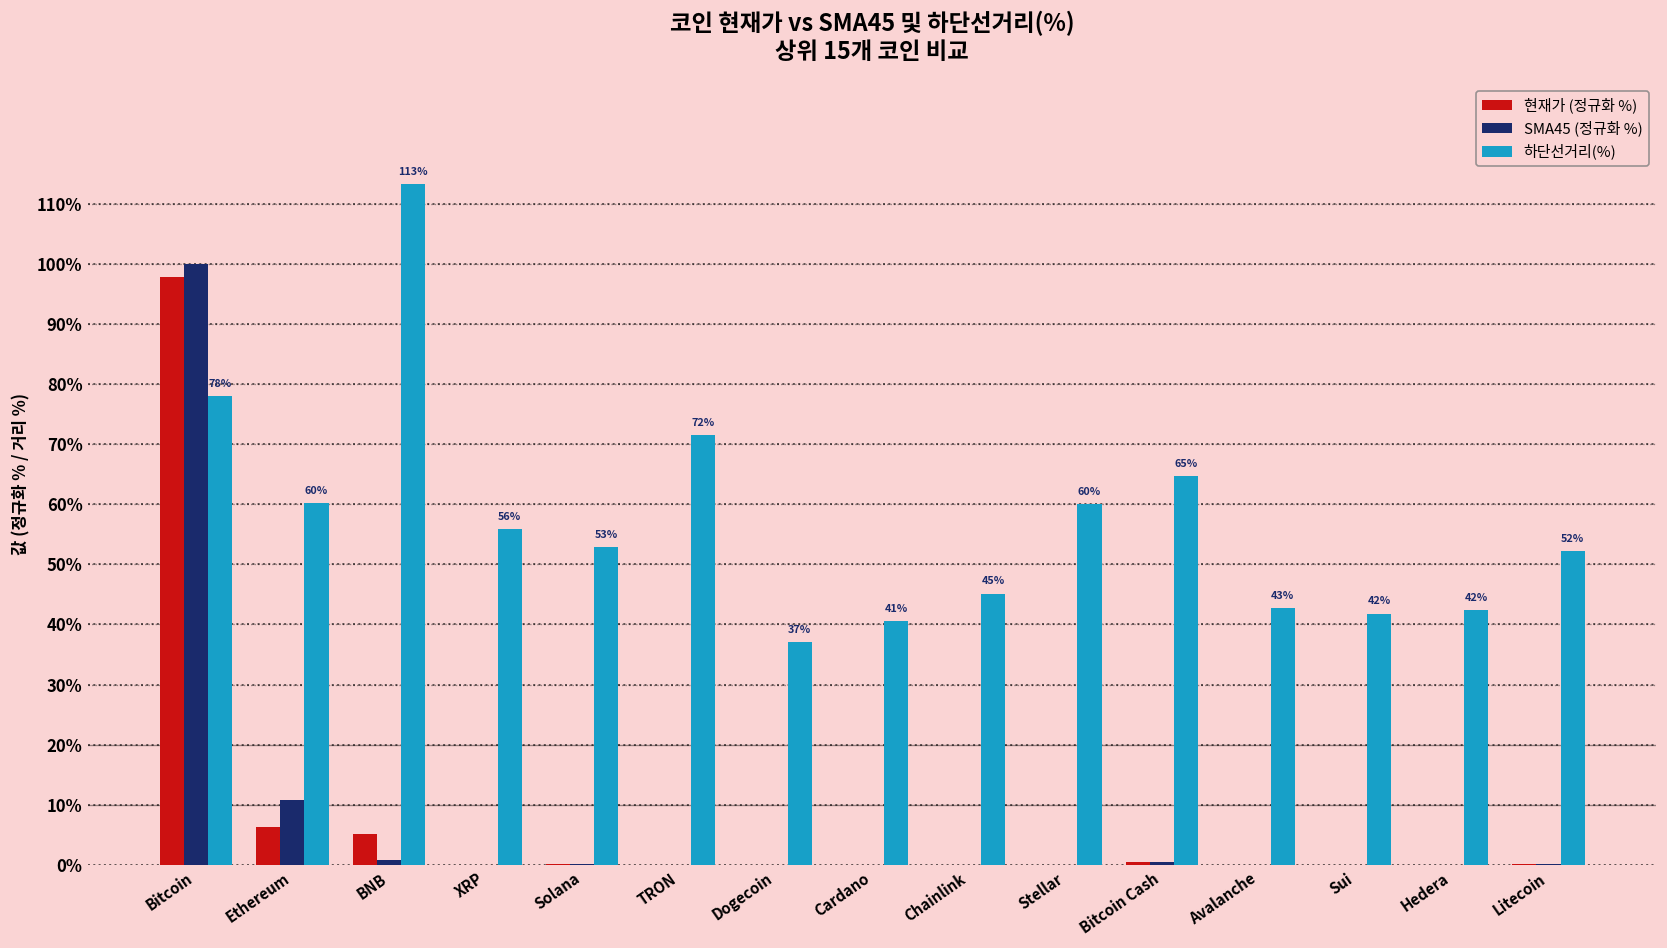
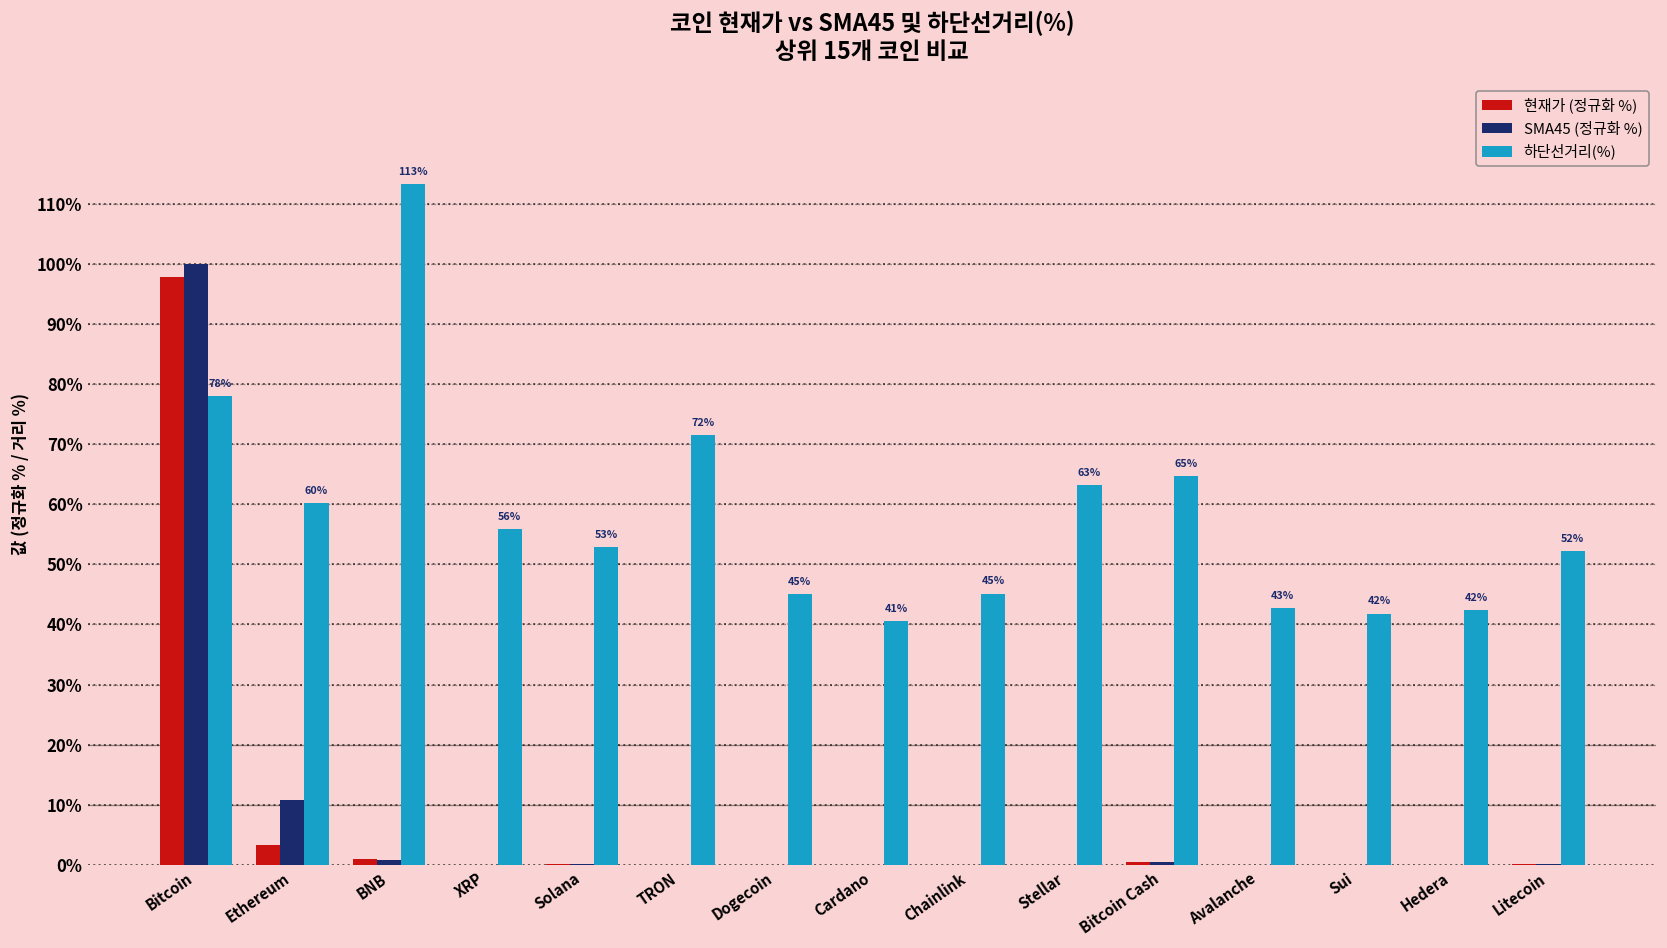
  {
    "현재가 (정규화 %)": {
      "Bitcoin": "98%",
-     "Ethereum": "6%",
-     "BNB": "5%"
+     "Ethereum": "3%",
+     "BNB": "1%"
    },
    "SMA45 (정규화 %)": {
      "Bitcoin": "100%",
      "Ethereum": "11%",
      "BNB": "1%",
      "Bitcoin Cash": "1%"
    },
    "하단선거리(%)": {
      "Bitcoin": "78%",
      "Ethereum": "60%",
      "BNB": "113%",
      "XRP": "56%",
      "Solana": "53%",
      "TRON": "72%",
-     "Dogecoin": "37%",
+     "Dogecoin": "45%",
      "Cardano": "41%",
      "Chainlink": "45%",
-     "Stellar": "60%",
+     "Stellar": "63%",
      "Bitcoin Cash": "65%",
      "Avalanche": "43%",
      "Sui": "42%",
      "Hedera": "42%",
      "Litecoin": "52%"
    }
  }
